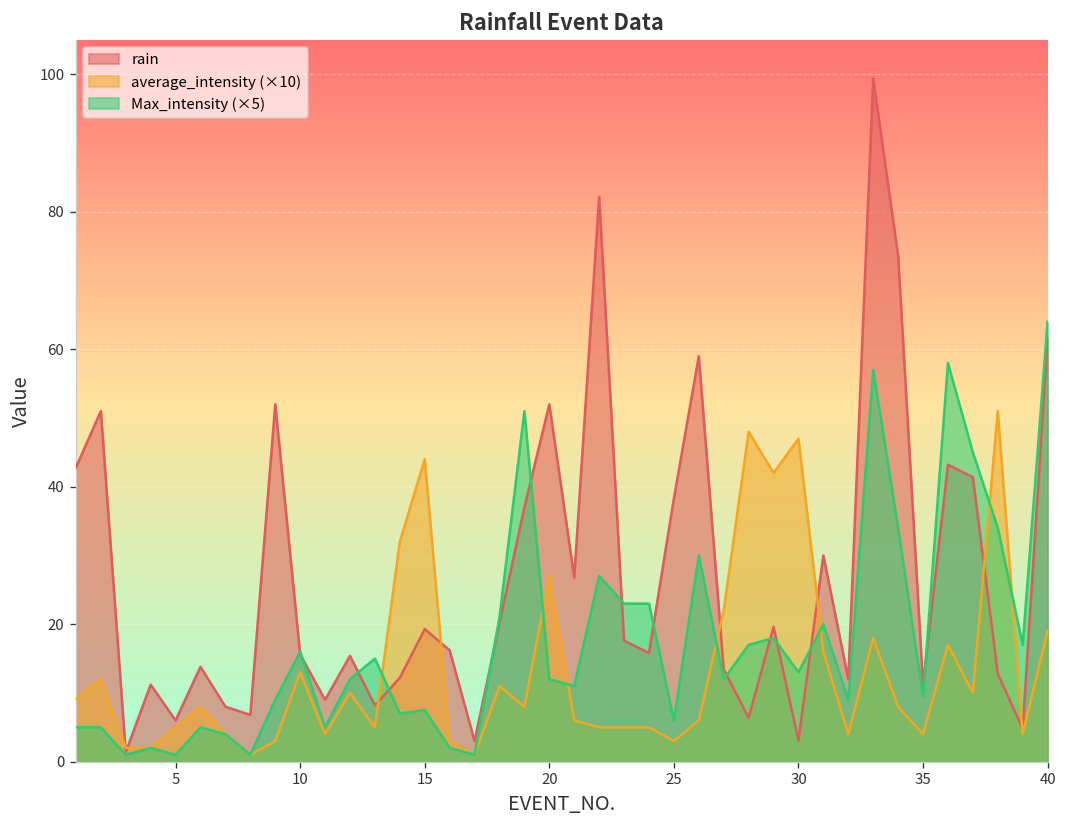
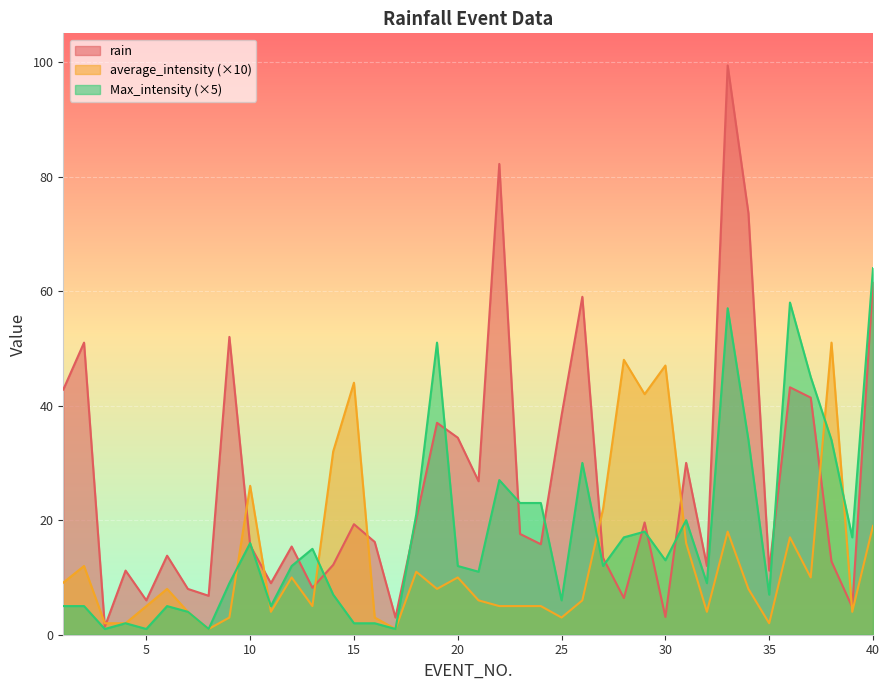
  {
    "rain": {
      "5": 6,
      "15": 19,
-     "20": 52,
+     "20": 34,
      "25": 38,
      "30": 3,
      "35": 11,
      "40": 62
    },
    "average_intensity (×10)": {
      "5": 5,
-     "10": 13,
+     "10": 26,
      "15": 44,
-     "20": 27,
+     "20": 10,
      "25": 3,
      "30": 47,
-     "35": 4,
+     "35": 2,
      "40": 19
    },
    "Max_intensity (×5)": {
      "5": 1,
-     "15": 8,
+     "15": 2,
      "20": 12,
      "25": 6,
      "30": 13,
-     "35": 10,
+     "35": 7,
      "40": 64
    }
  }
